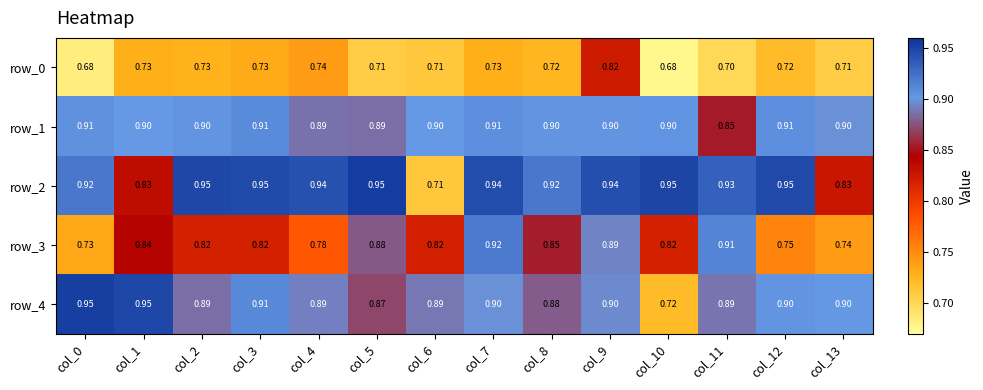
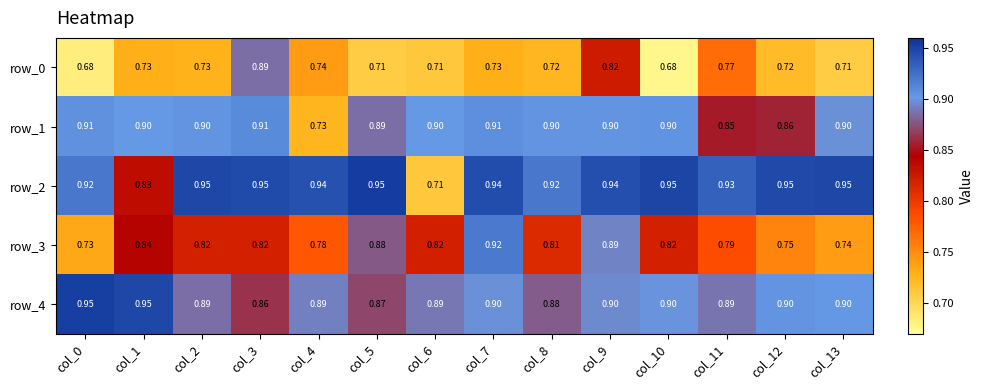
  {
    "row_0": {
      "col_0": 0.68,
      "col_1": 0.73,
      "col_2": 0.73,
-     "col_3": 0.73,
+     "col_3": 0.89,
      "col_4": 0.74,
      "col_5": 0.71,
      "col_6": 0.71,
      "col_7": 0.73,
      "col_8": 0.72,
      "col_9": 0.82,
      "col_10": 0.68,
-     "col_11": 0.70,
+     "col_11": 0.77,
      "col_12": 0.72,
      "col_13": 0.71
    },
    "row_1": {
      "col_0": 0.91,
      "col_1": 0.90,
      "col_2": 0.90,
      "col_3": 0.91,
-     "col_4": 0.89,
+     "col_4": 0.73,
      "col_5": 0.89,
      "col_6": 0.90,
      "col_7": 0.91,
      "col_8": 0.90,
      "col_9": 0.90,
      "col_10": 0.90,
      "col_11": 0.85,
-     "col_12": 0.91,
+     "col_12": 0.86,
      "col_13": 0.90
    },
    "row_2": {
      "col_0": 0.92,
      "col_1": 0.83,
      "col_2": 0.95,
      "col_3": 0.95,
      "col_4": 0.94,
      "col_5": 0.95,
      "col_6": 0.71,
      "col_7": 0.94,
      "col_8": 0.92,
      "col_9": 0.94,
      "col_10": 0.95,
      "col_11": 0.93,
      "col_12": 0.95,
-     "col_13": 0.83
+     "col_13": 0.95
    },
    "row_3": {
      "col_0": 0.73,
      "col_1": 0.84,
      "col_2": 0.82,
      "col_3": 0.82,
      "col_4": 0.78,
      "col_5": 0.88,
      "col_6": 0.82,
      "col_7": 0.92,
-     "col_8": 0.85,
+     "col_8": 0.81,
      "col_9": 0.89,
      "col_10": 0.82,
-     "col_11": 0.91,
+     "col_11": 0.79,
      "col_12": 0.75,
      "col_13": 0.74
    },
    "row_4": {
      "col_0": 0.95,
      "col_1": 0.95,
      "col_2": 0.89,
-     "col_3": 0.91,
+     "col_3": 0.86,
      "col_4": 0.89,
      "col_5": 0.87,
      "col_6": 0.89,
      "col_7": 0.90,
      "col_8": 0.88,
      "col_9": 0.90,
-     "col_10": 0.72,
+     "col_10": 0.90,
      "col_11": 0.89,
      "col_12": 0.90,
      "col_13": 0.90
    }
  }
